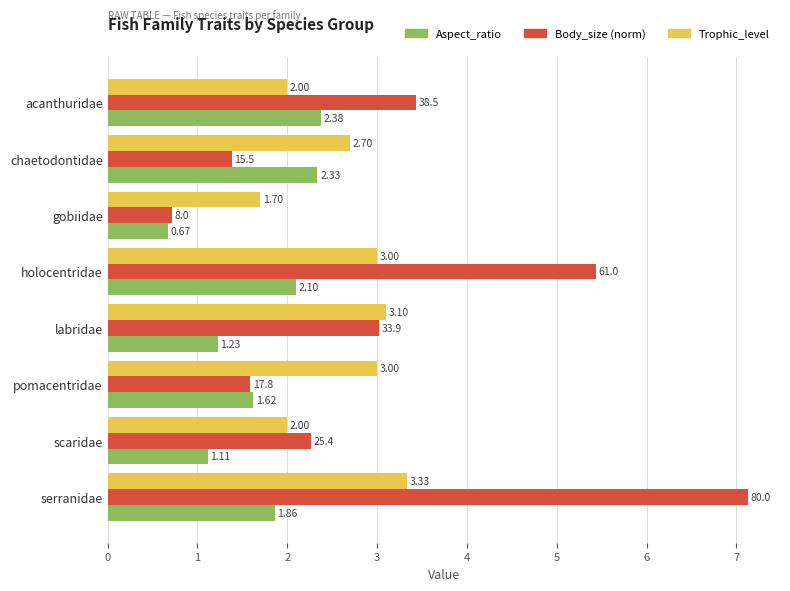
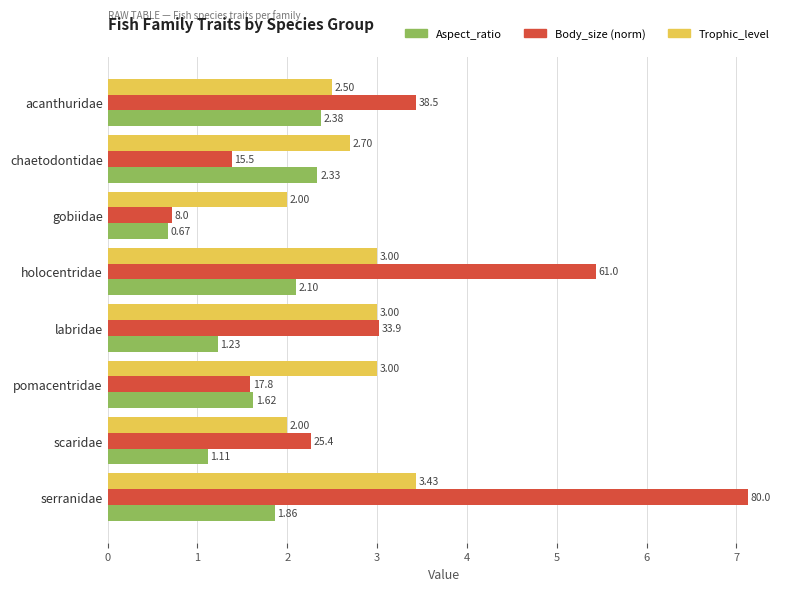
  {
    "Aspect_ratio": {
      "acanthuridae": 2.38,
      "chaetodontidae": 2.33,
      "gobiidae": 0.67,
      "holocentridae": 2.10,
      "labridae": 1.23,
      "pomacentridae": 1.62,
      "scaridae": 1.11,
      "serranidae": 1.86
    },
    "Trophic_level": {
-     "acanthuridae": 2.00,
+     "acanthuridae": 2.50,
      "chaetodontidae": 2.70,
-     "gobiidae": 1.70,
+     "gobiidae": 2.00,
      "holocentridae": 3.00,
-     "labridae": 3.10,
+     "labridae": 3.00,
      "pomacentridae": 3.00,
      "scaridae": 2.00,
-     "serranidae": 3.33
+     "serranidae": 3.43
    }
  }
